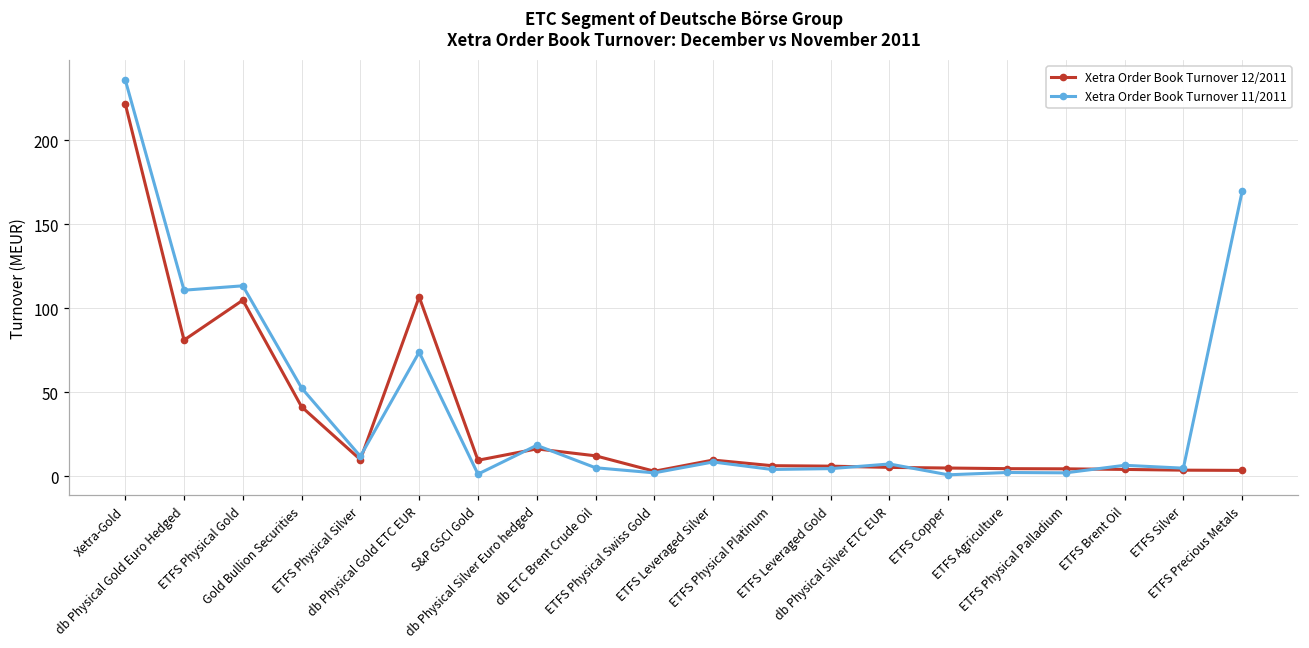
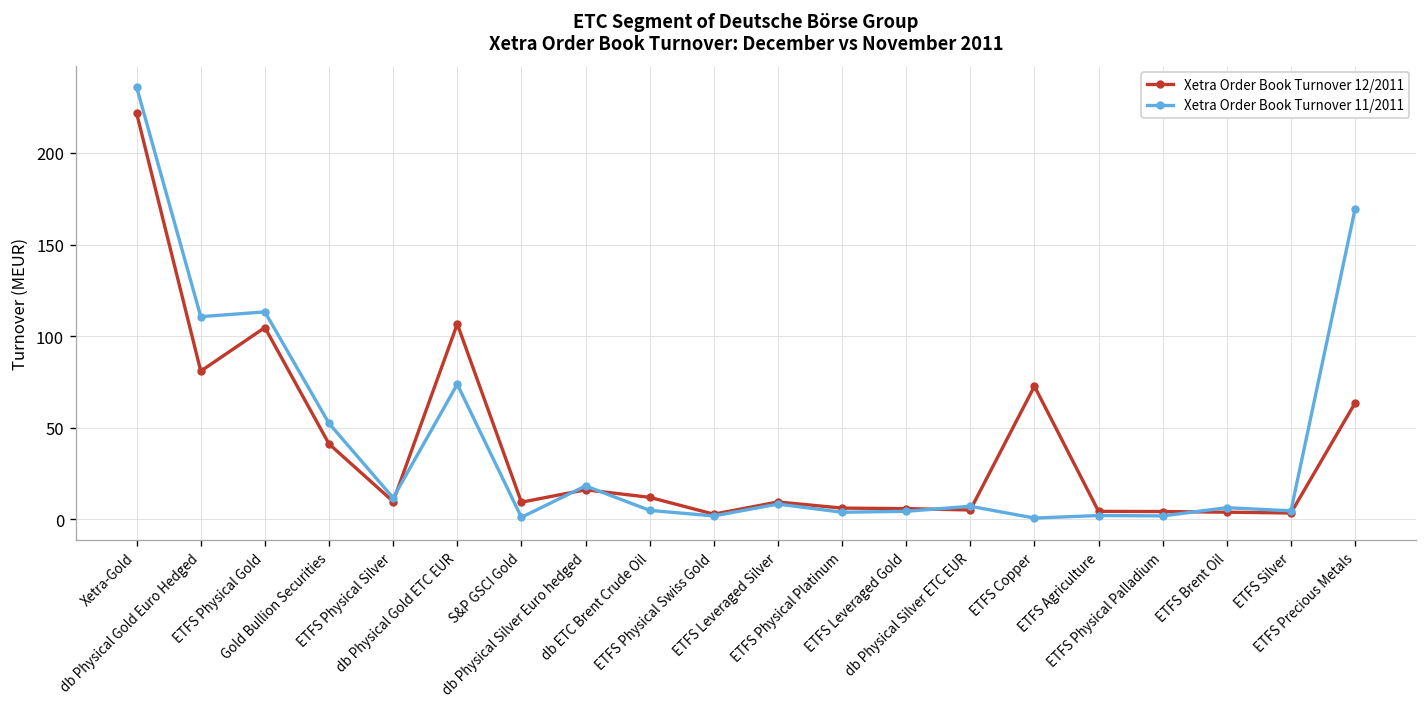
  {
    "Xetra Order Book Turnover 12/2011": {
      "Xetra-Gold": 222,
      "db Physical Gold Euro Hedged": 81,
      "ETFS Physical Gold": 105,
      "Gold Bullion Securities": 41,
      "ETFS Physical Silver": 10,
      "db Physical Gold ETC EUR": 107,
      "S&P GSCI Gold": 9,
      "db Physical Silver Euro hedged": 16,
      "db ETC Brent Crude Oil": 12,
      "ETFS Physical Platinum": 6,
      "db Physical Silver ETC EUR": 5,
-     "ETFS Copper": 5,
+     "ETFS Copper": 73,
      "ETFS Agriculture": 4,
      "ETFS Physical Palladium": 4,
      "ETFS Brent Oil": 4,
-     "ETFS Precious Metals": 3
+     "ETFS Precious Metals": 64
    },
    "Xetra Order Book Turnover 11/2011": {
      "Xetra-Gold": 236,
      "db Physical Gold Euro Hedged": 111,
      "ETFS Physical Gold": 113,
      "Gold Bullion Securities": 52,
      "ETFS Physical Silver": 12,
      "db Physical Gold ETC EUR": 74,
      "S&P GSCI Gold": 1,
      "db Physical Silver Euro hedged": 18,
      "db ETC Brent Crude Oil": 5,
      "ETFS Physical Platinum": 4,
      "db Physical Silver ETC EUR": 7,
      "ETFS Copper": 1,
      "ETFS Agriculture": 2,
      "ETFS Physical Palladium": 2,
      "ETFS Brent Oil": 6,
      "ETFS Precious Metals": 169
    }
  }
